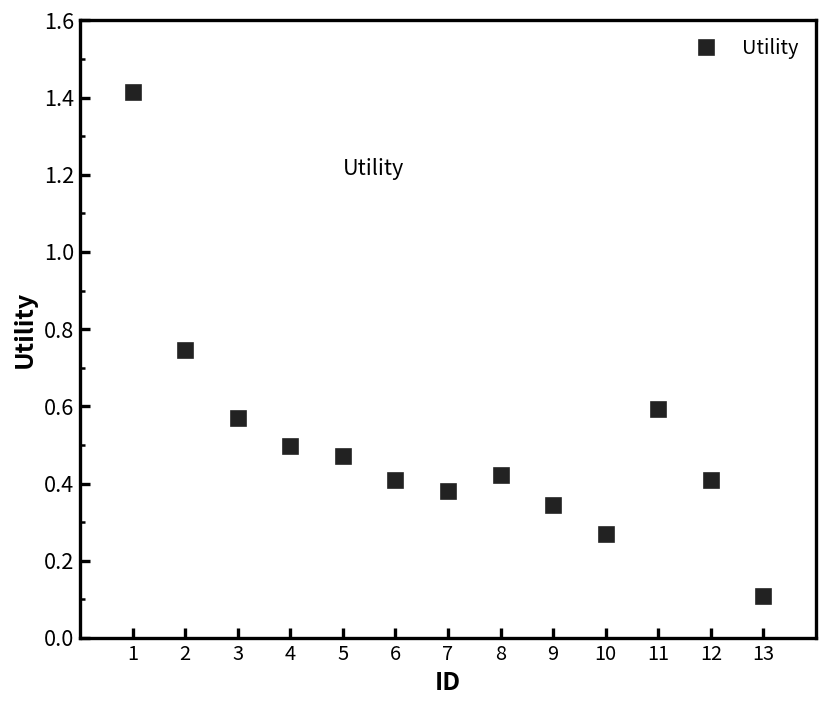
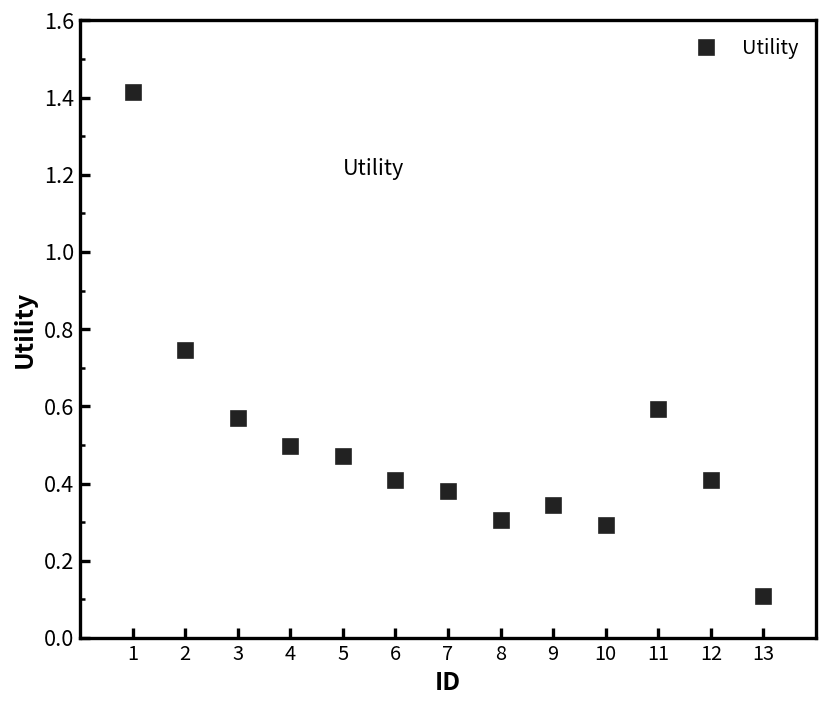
  {
    "1": 1.41,
    "2": 0.75,
    "3": 0.57,
    "4": 0.50,
    "5": 0.47,
    "6": 0.41,
    "7": 0.38,
-   "8": 0.42,
+   "8": 0.31,
    "9": 0.35,
-   "10": 0.27,
+   "10": 0.29,
    "11": 0.59,
    "12": 0.41,
    "13": 0.11
  }
